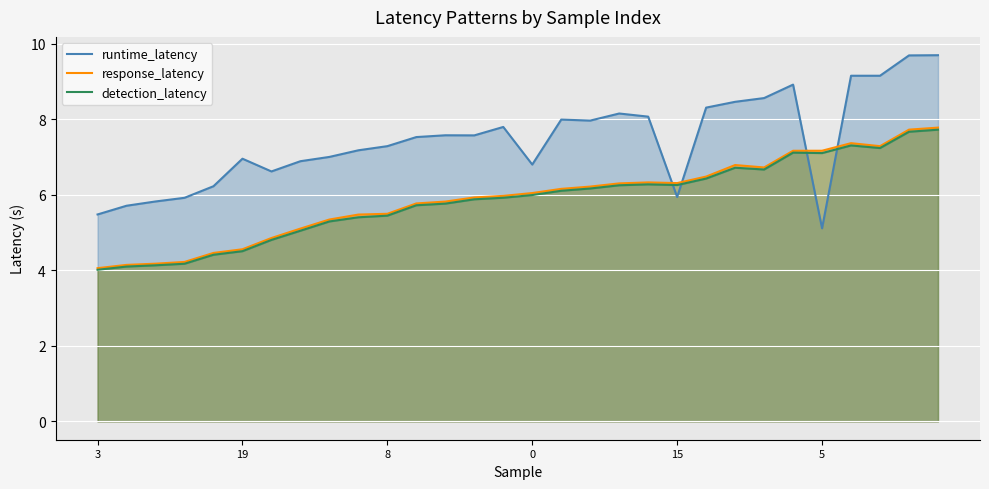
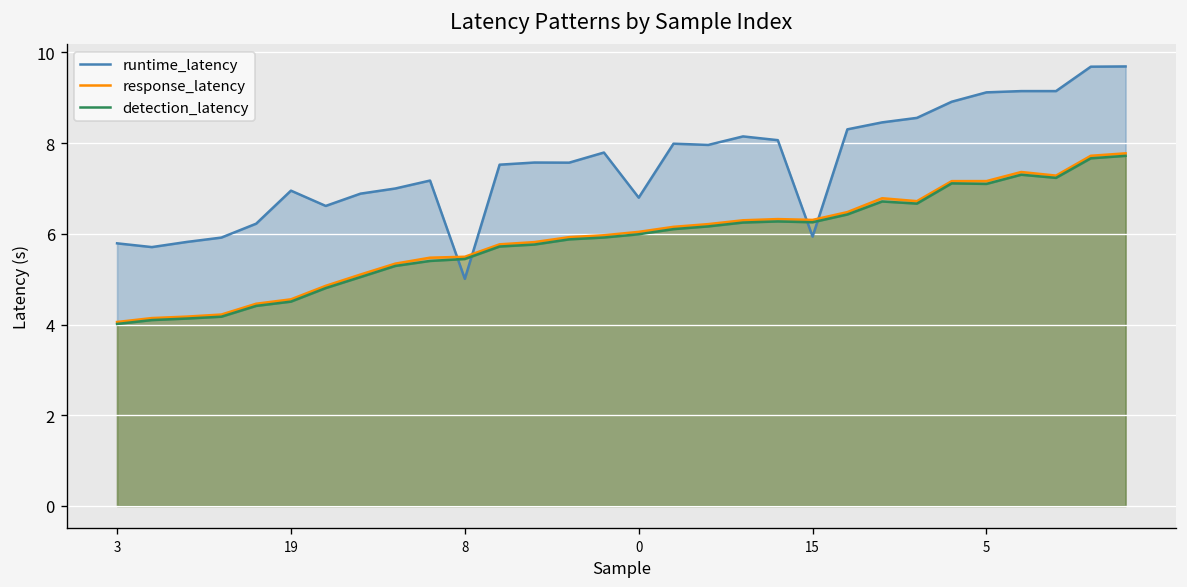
  {
    "runtime_latency": {
-     "3": 5.5,
+     "3": 5.8,
      "19": 7.0,
-     "8": 7.3,
+     "8": 5.0,
      "0": 6.8,
      "15": 5.9,
-     "5": 5.1
+     "5": 9.1
    }
  }
